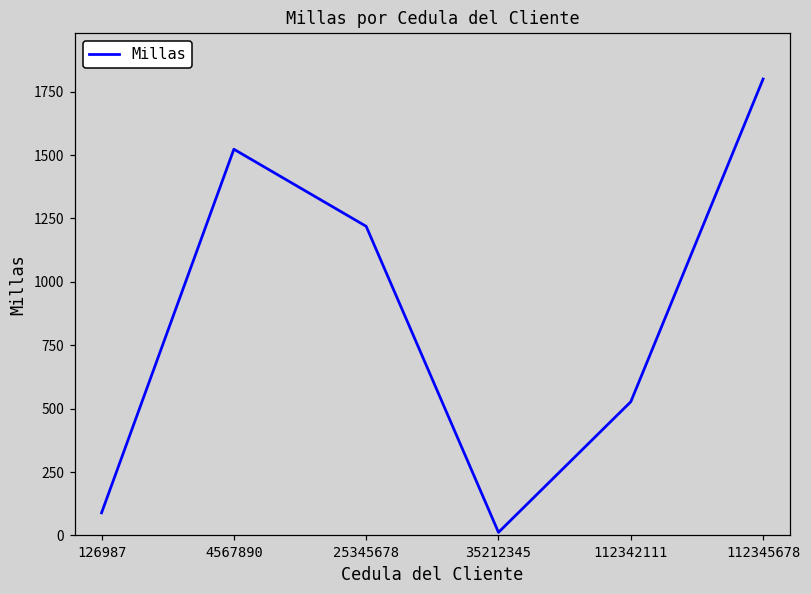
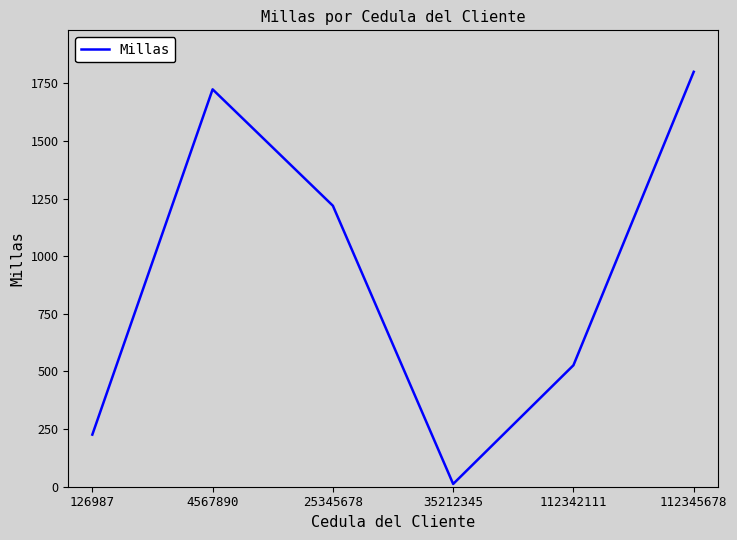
  {
-   "126987": 90,
-   "4567890": 1520,
+   "126987": 230,
+   "4567890": 1720,
    "25345678": 1220,
    "35212345": 10,
    "112342111": 530,
    "112345678": 1800
  }
